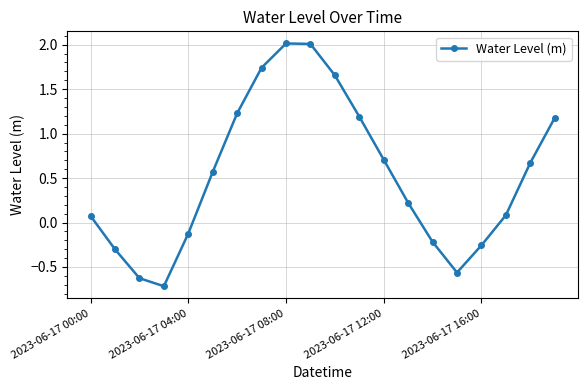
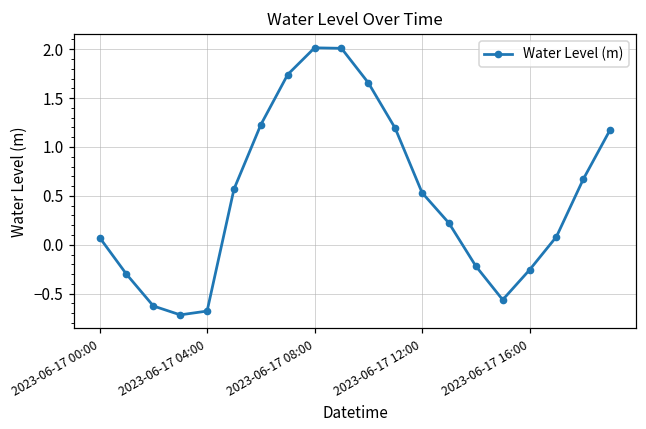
  {
    "2023-06-17 00:00": 0.1,
-   "2023-06-17 04:00": -0.1,
+   "2023-06-17 04:00": -0.7,
    "2023-06-17 08:00": 2.0,
-   "2023-06-17 12:00": 0.7,
+   "2023-06-17 12:00": 0.5,
    "2023-06-17 16:00": -0.3
  }
